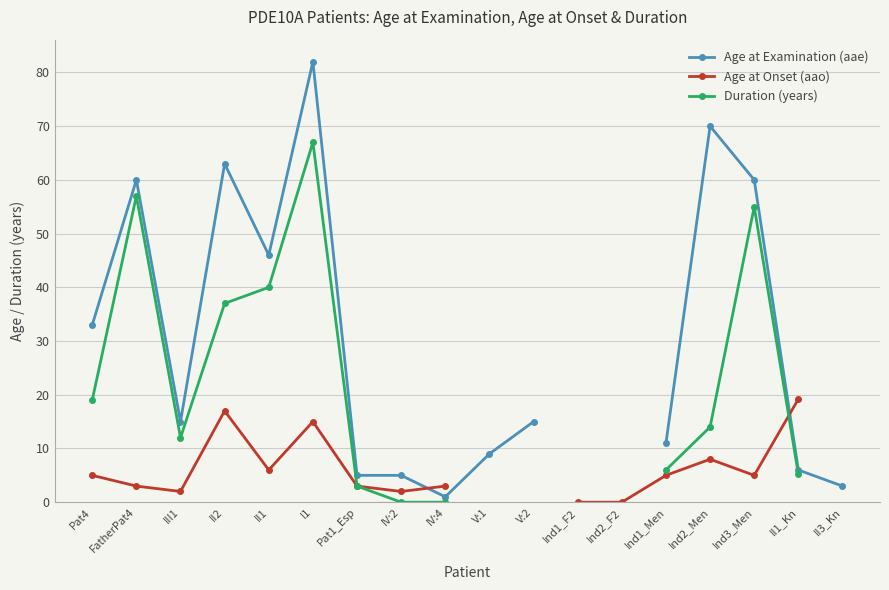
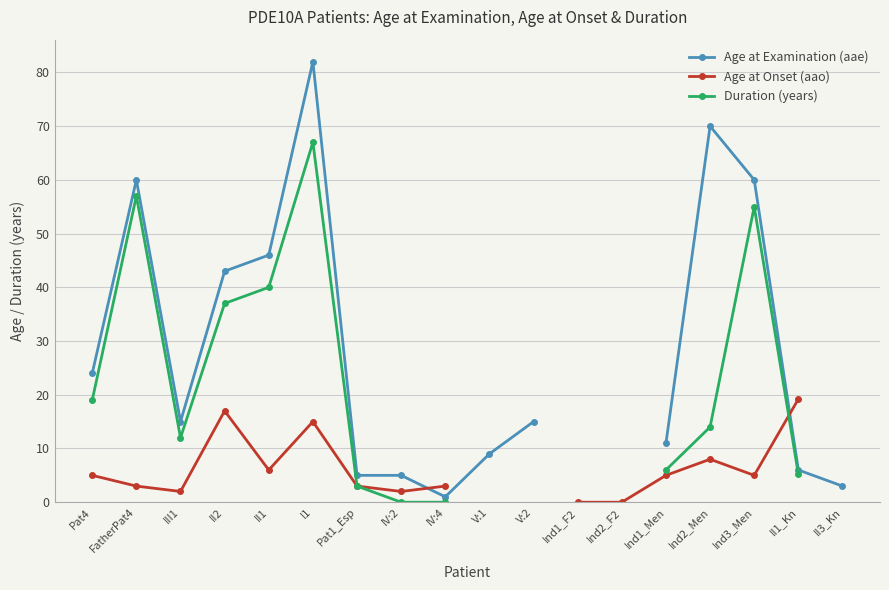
  {
    "Age at Examination (aae)": {
-     "Pat4": 33,
+     "Pat4": 24,
      "FatherPat4": 60,
      "III1": 15,
-     "II2": 63,
+     "II2": 43,
      "II1": 46,
      "I1": 82,
      "Pat1_Esp": 5,
      "IV:2": 5,
      "IV:4": 1,
      "V:1": 9,
      "V:2": 15,
      "Ind1_Men": 11,
      "Ind2_Men": 70,
      "Ind3_Men": 60,
      "II1_Kn": 6,
      "II3_Kn": 3
    },
    "Age at Onset (aao)": {
      "Pat4": 5,
      "FatherPat4": 3,
      "III1": 2,
      "II2": 17,
      "II1": 6,
      "I1": 15,
      "IV:2": 2,
      "IV:4": 3,
      "Ind1_F2": 0,
      "Ind2_F2": 0,
      "Ind1_Men": 5,
      "Ind2_Men": 8,
      "Ind3_Men": 5,
      "II1_Kn": 19
    },
    "Duration (years)": {
      "Pat4": 19,
      "FatherPat4": 57,
      "III1": 12,
      "II2": 37,
      "II1": 40,
      "I1": 67,
      "IV:2": 0,
      "IV:4": 0,
      "Ind1_Men": 6,
      "Ind2_Men": 14,
      "Ind3_Men": 55,
      "II1_Kn": 5
    }
  }
